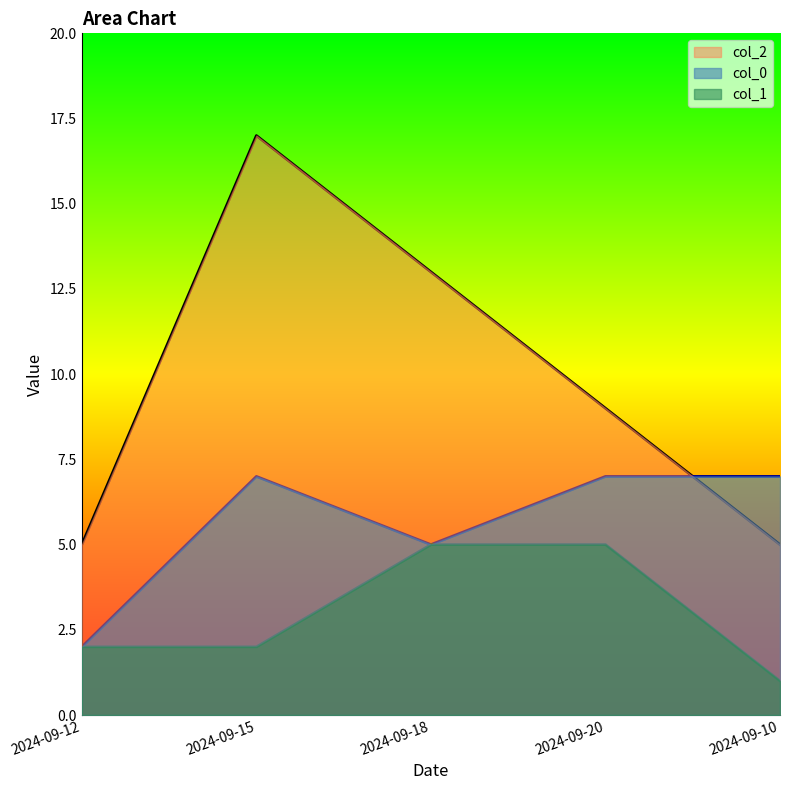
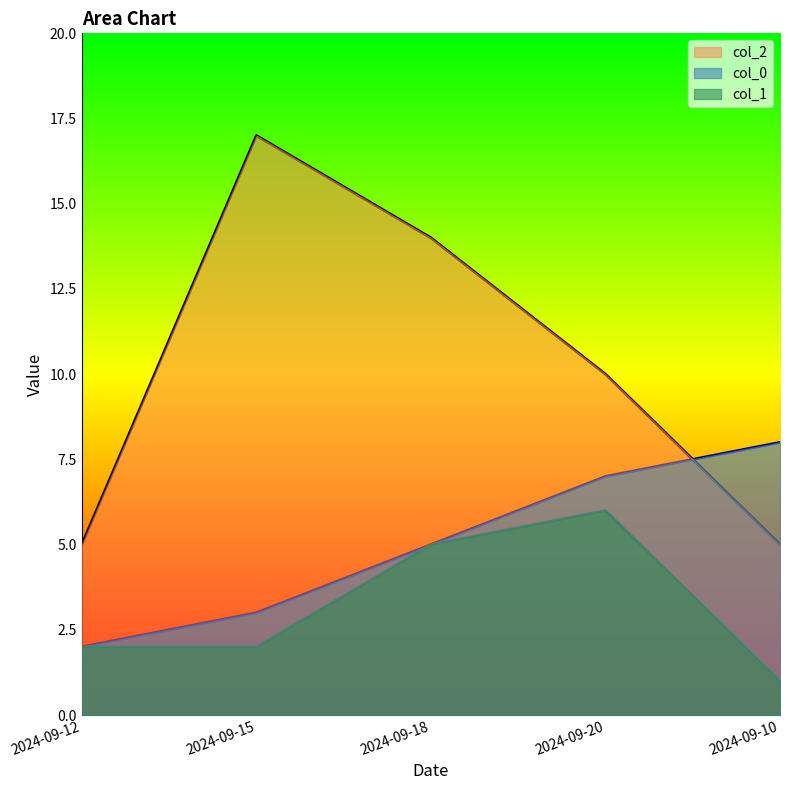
  {
    "col_2": {
      "2024-09-12": 5,
      "2024-09-15": 17,
-     "2024-09-18": 13,
-     "2024-09-20": 9,
+     "2024-09-18": 14,
+     "2024-09-20": 10,
      "2024-09-10": 5
    },
    "col_0": {
-     "2024-09-15": 7,
+     "2024-09-15": 3,
      "2024-09-20": 7,
-     "2024-09-10": 7
+     "2024-09-10": 8
    },
    "col_1": {
      "2024-09-15": 2,
-     "2024-09-20": 5,
+     "2024-09-20": 6,
      "2024-09-10": 1
    }
  }
